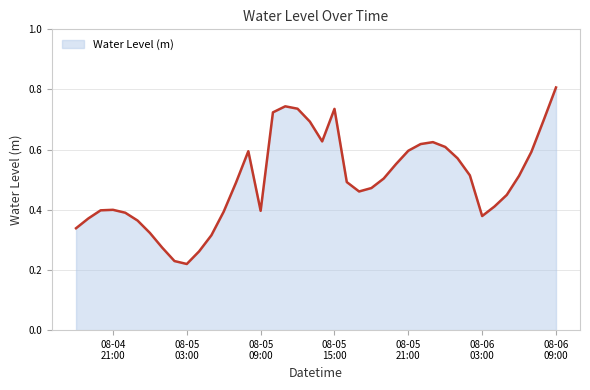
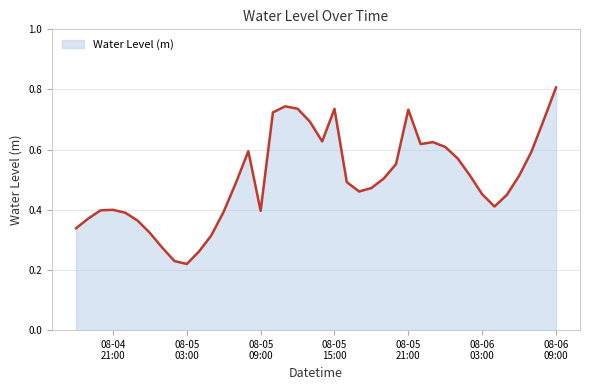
  {
    "08-04 21:00": 0.40,
    "08-05 03:00": 0.22,
    "08-05 09:00": 0.40,
    "08-05 15:00": 0.74,
-   "08-05 21:00": 0.60,
-   "08-06 03:00": 0.38,
+   "08-05 21:00": 0.73,
+   "08-06 03:00": 0.45,
    "08-06 09:00": 0.81
  }
